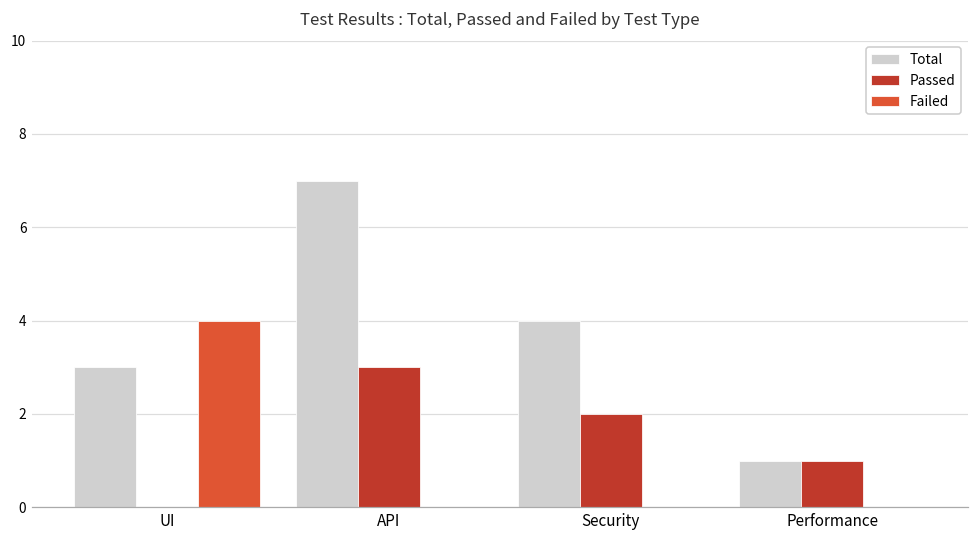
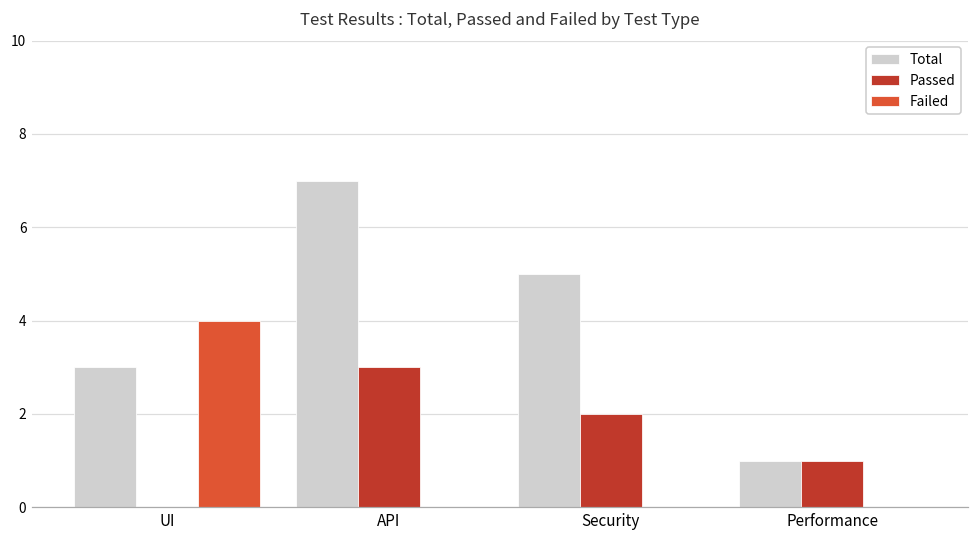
  {
    "Total": {
      "UI": 3,
      "API": 7,
-     "Security": 4,
+     "Security": 5,
      "Performance": 1
    }
  }
